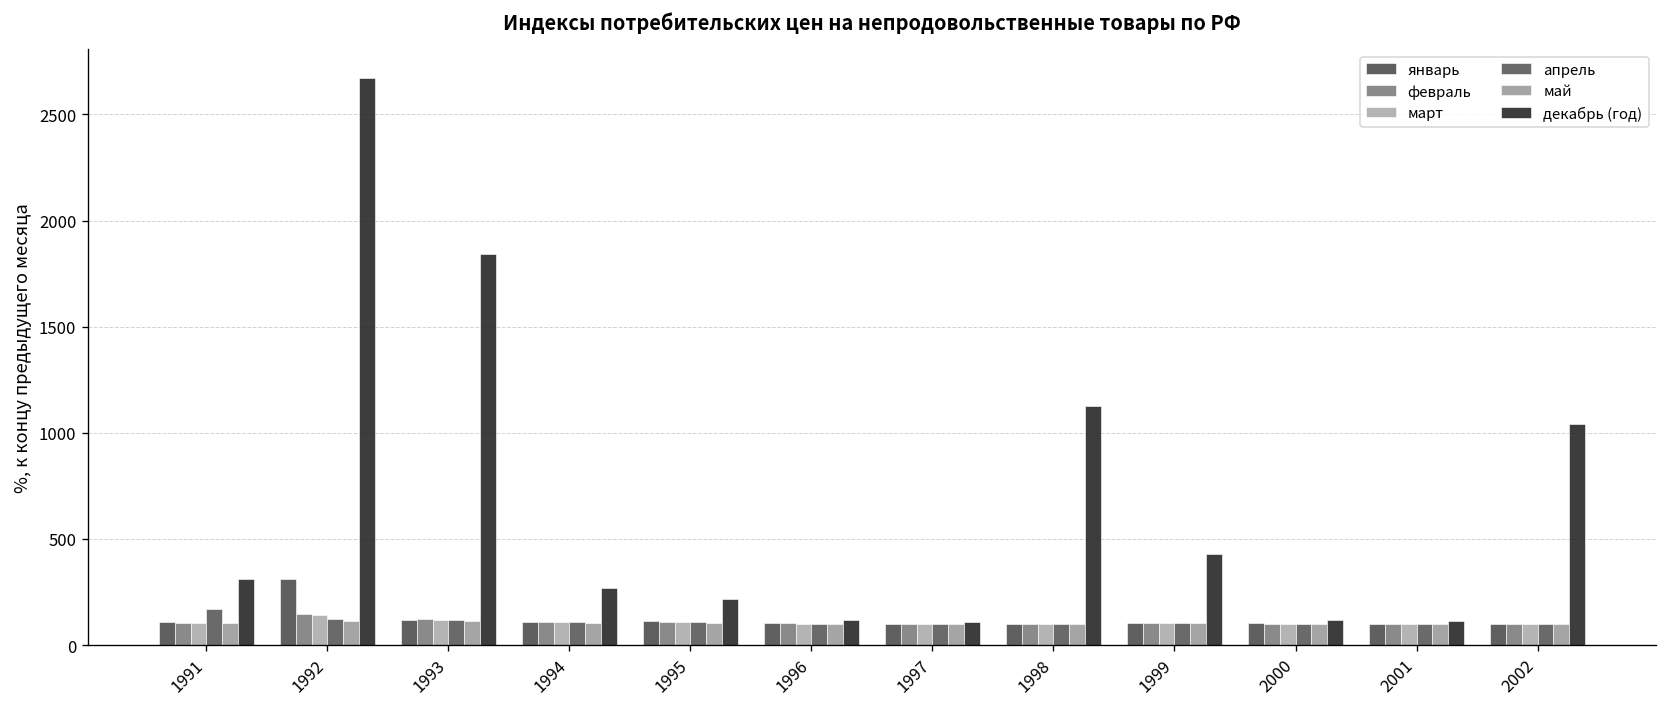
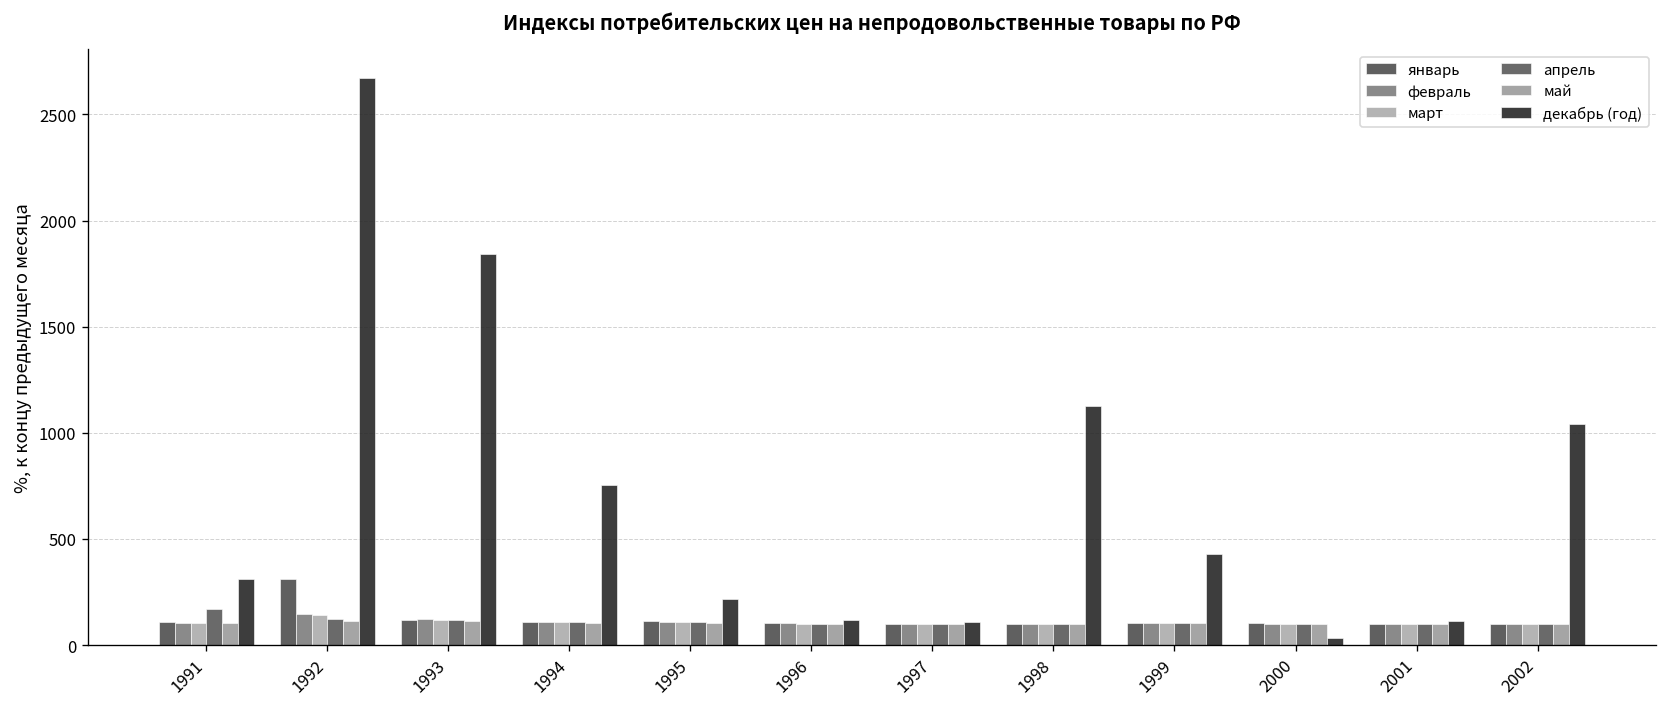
  {
    "декабрь (год)": {
      "1991": 310,
      "1992": 2670,
      "1993": 1840,
-     "1994": 270,
+     "1994": 750,
      "1995": 220,
      "1996": 120,
      "1997": 110,
      "1998": 1120,
      "1999": 430,
-     "2000": 120,
+     "2000": 30,
      "2001": 110,
      "2002": 1040
    }
  }
